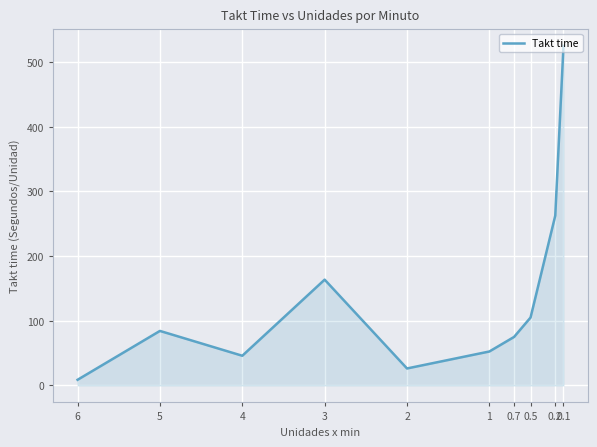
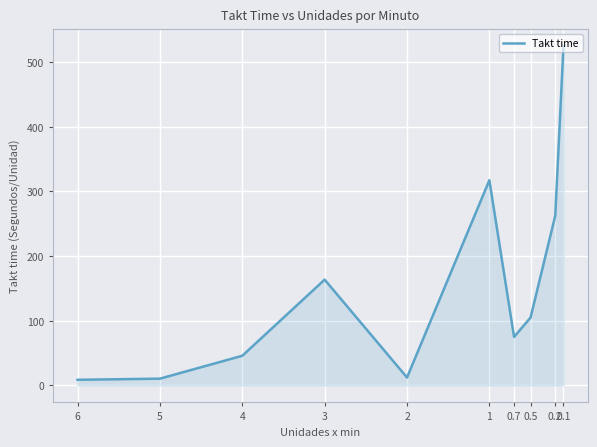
  {
    "6": 10,
-   "5": 80,
+   "5": 10,
    "4": 50,
    "3": 160,
-   "2": 30,
-   "1": 50,
+   "2": 10,
+   "1": 320,
    "0.7": 80,
    "0.5": 110
  }
